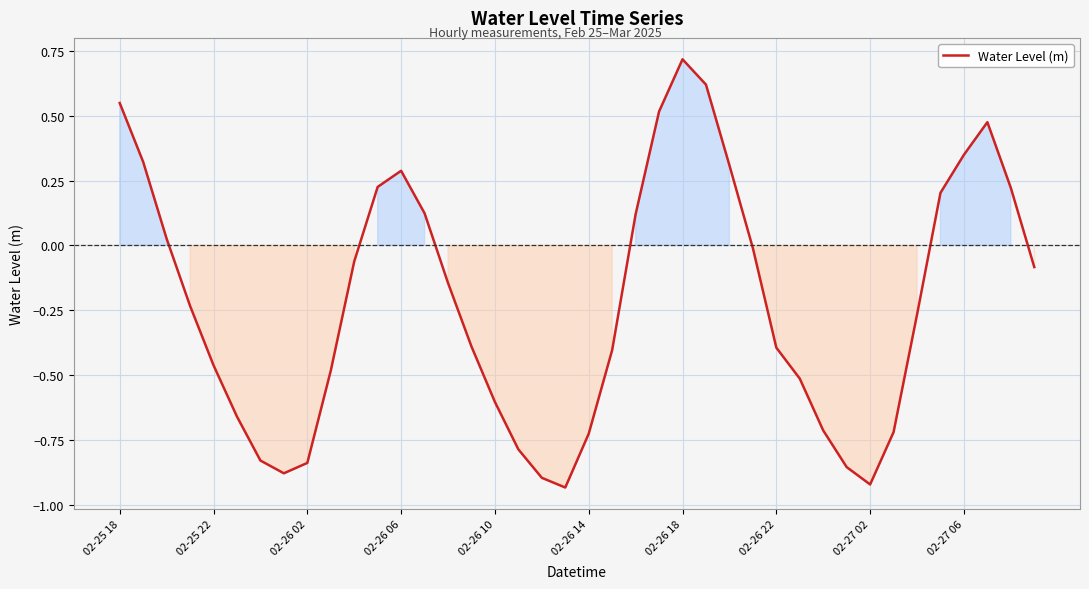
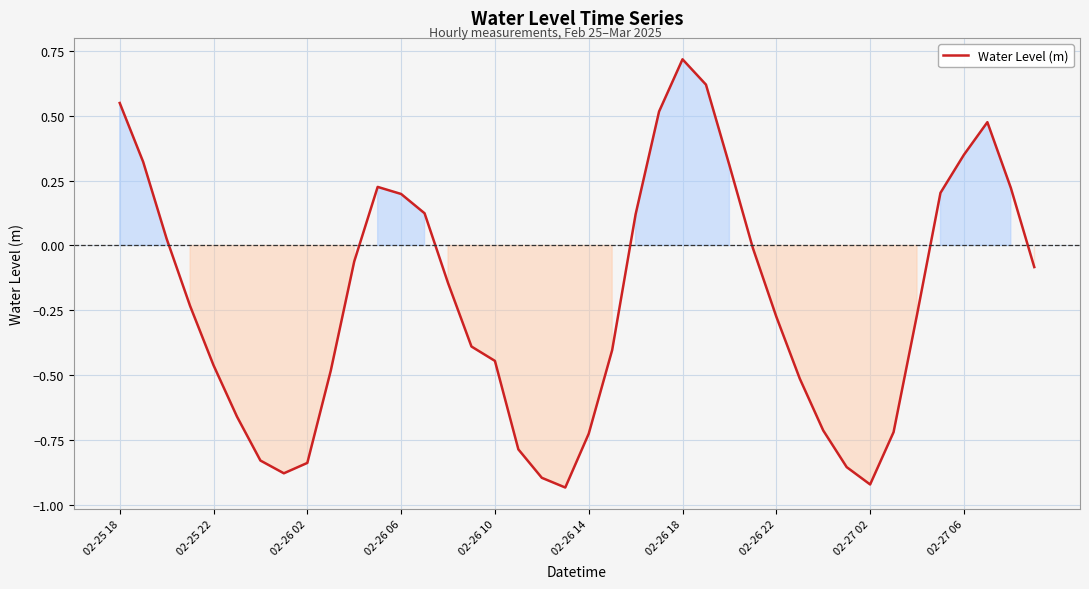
  {
    "02-25 18": 0.55,
    "02-25 22": -0.46,
    "02-26 02": -0.84,
-   "02-26 06": 0.29,
-   "02-26 10": -0.60,
+   "02-26 06": 0.20,
+   "02-26 10": -0.44,
    "02-26 14": -0.72,
    "02-26 18": 0.72,
-   "02-26 22": -0.39,
+   "02-26 22": -0.27,
    "02-27 02": -0.92,
    "02-27 06": 0.35
  }
